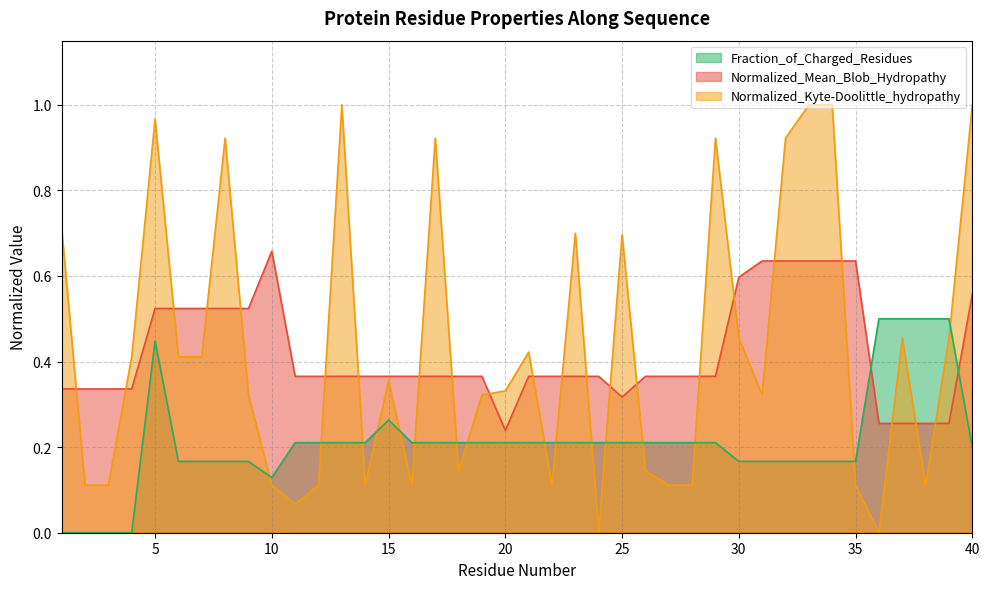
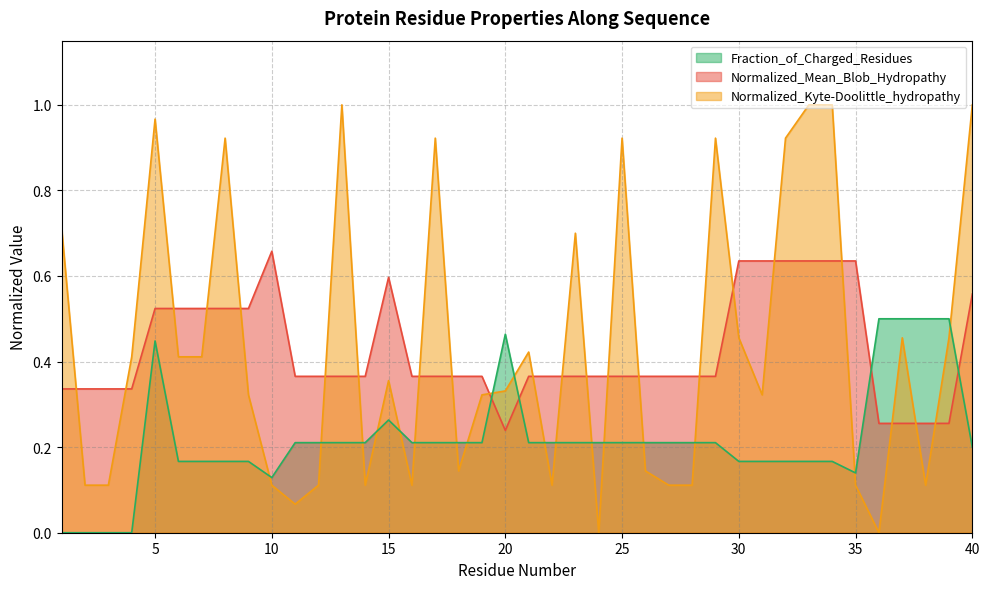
  {
    "Fraction_of_Charged_Residues": {
      "5": 0.45,
      "10": 0.13,
      "15": 0.26,
-     "20": 0.21,
+     "20": 0.46,
      "25": 0.21,
      "30": 0.17,
-     "35": 0.17,
+     "35": 0.14,
      "40": 0.20
    },
    "Normalized_Mean_Blob_Hydropathy": {
      "5": 0.52,
      "10": 0.66,
-     "15": 0.37,
+     "15": 0.60,
      "20": 0.24,
-     "25": 0.32,
-     "30": 0.60,
+     "25": 0.37,
+     "30": 0.64,
      "35": 0.64,
      "40": 0.56
    },
    "Normalized_Kyte-Doolittle_hydropathy": {
      "5": 0.97,
      "10": 0.11,
      "15": 0.36,
      "20": 0.33,
-     "25": 0.70,
+     "25": 0.92,
      "30": 0.46,
      "35": 0.11,
      "40": 1.00
    }
  }
